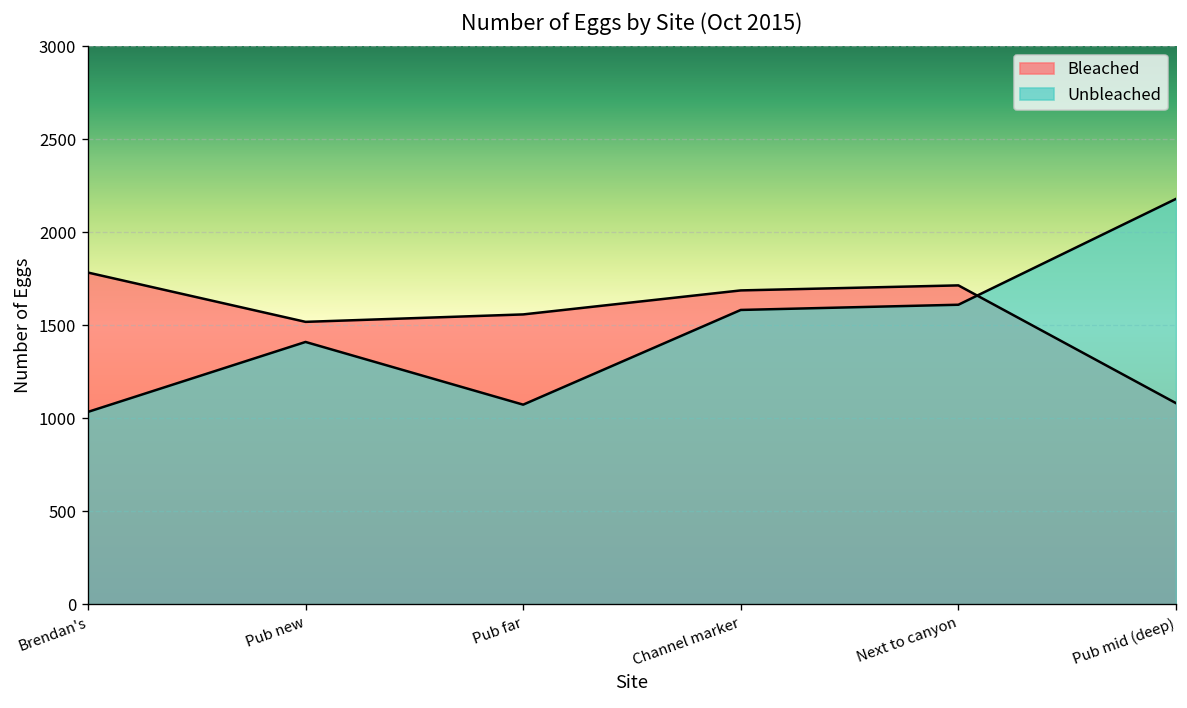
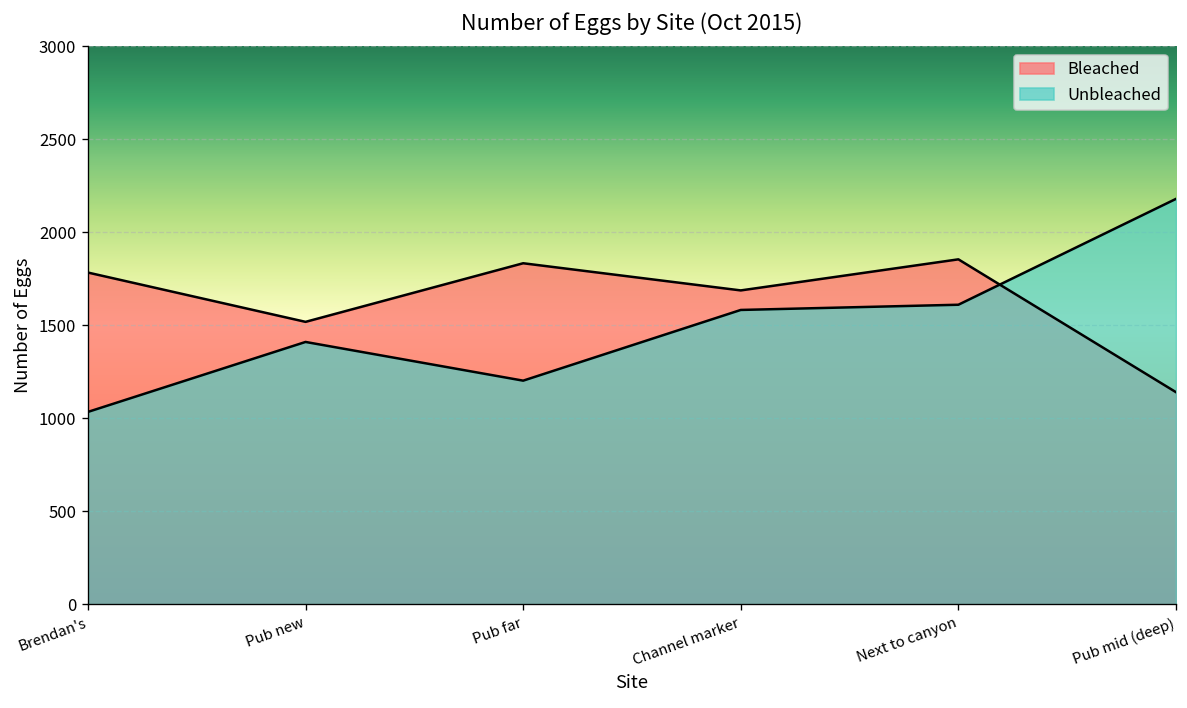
  {
    "Bleached": {
      "Brendan's": 1780,
      "Pub new": 1520,
-     "Pub far": 1560,
+     "Pub far": 1830,
      "Channel marker": 1690,
-     "Next to canyon": 1720,
-     "Pub mid (deep)": 1080
+     "Next to canyon": 1860,
+     "Pub mid (deep)": 1140
    },
    "Unbleached": {
      "Brendan's": 1040,
      "Pub new": 1410,
-     "Pub far": 1070,
+     "Pub far": 1200,
      "Channel marker": 1580,
      "Next to canyon": 1610,
      "Pub mid (deep)": 2180
    }
  }
